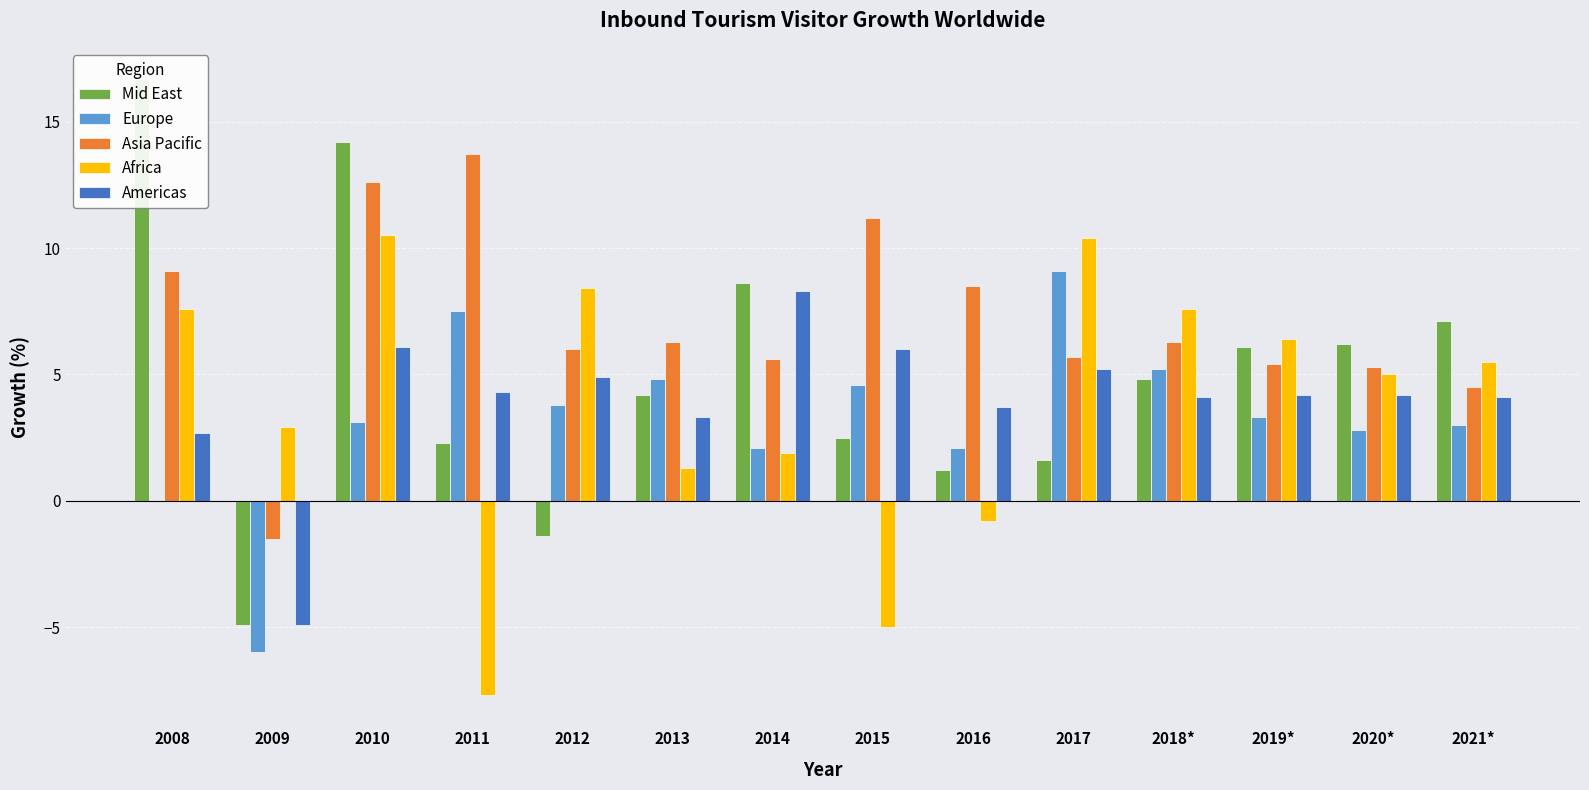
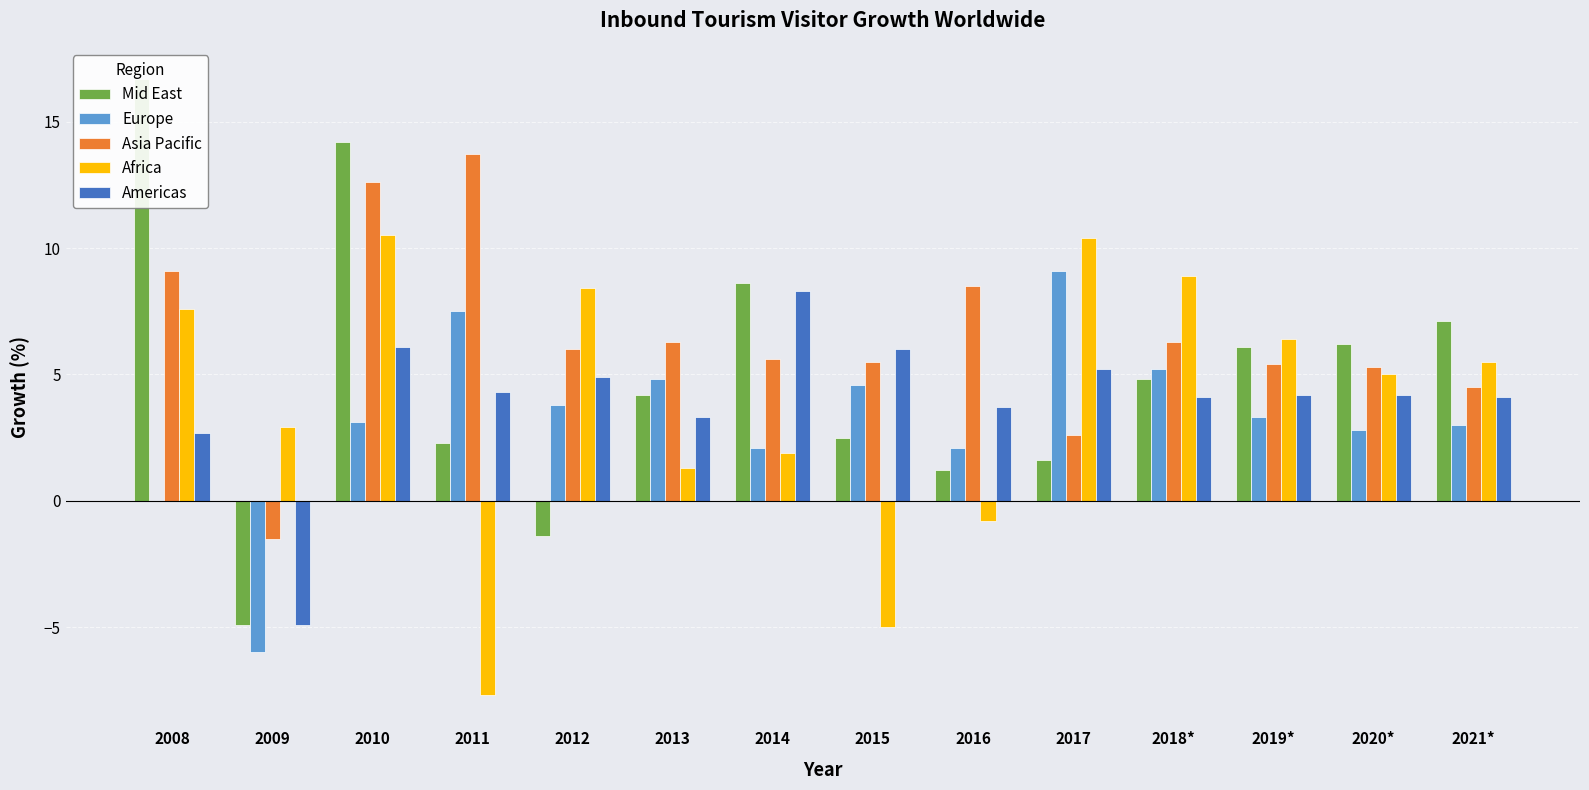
  {
    "Mid East": {
      "2009": -4.9,
      "2010": 14.2,
      "2011": 2.3,
      "2012": -1.4,
      "2013": 4.2,
      "2014": 8.6,
      "2015": 2.5,
      "2016": 1.2,
      "2017": 1.6,
      "2018*": 4.8,
      "2019*": 6.1,
      "2020*": 6.2,
      "2021*": 7.1
    },
    "Asia Pacific": {
      "2008": 9.1,
      "2009": -1.5,
      "2010": 12.6,
      "2011": 13.7,
      "2012": 6.0,
      "2013": 6.3,
      "2014": 5.6,
-     "2015": 11.2,
+     "2015": 5.5,
      "2016": 8.5,
-     "2017": 5.7,
+     "2017": 2.6,
      "2018*": 6.3,
      "2019*": 5.4,
      "2020*": 5.3,
      "2021*": 4.5
    },
    "Africa": {
      "2008": 7.6,
      "2009": 2.9,
      "2010": 10.5,
      "2011": -7.7,
      "2012": 8.4,
      "2013": 1.3,
      "2014": 1.9,
      "2015": -5.0,
      "2016": -0.8,
      "2017": 10.4,
-     "2018*": 7.6,
+     "2018*": 8.9,
      "2019*": 6.4,
      "2020*": 5.0,
      "2021*": 5.5
    }
  }
